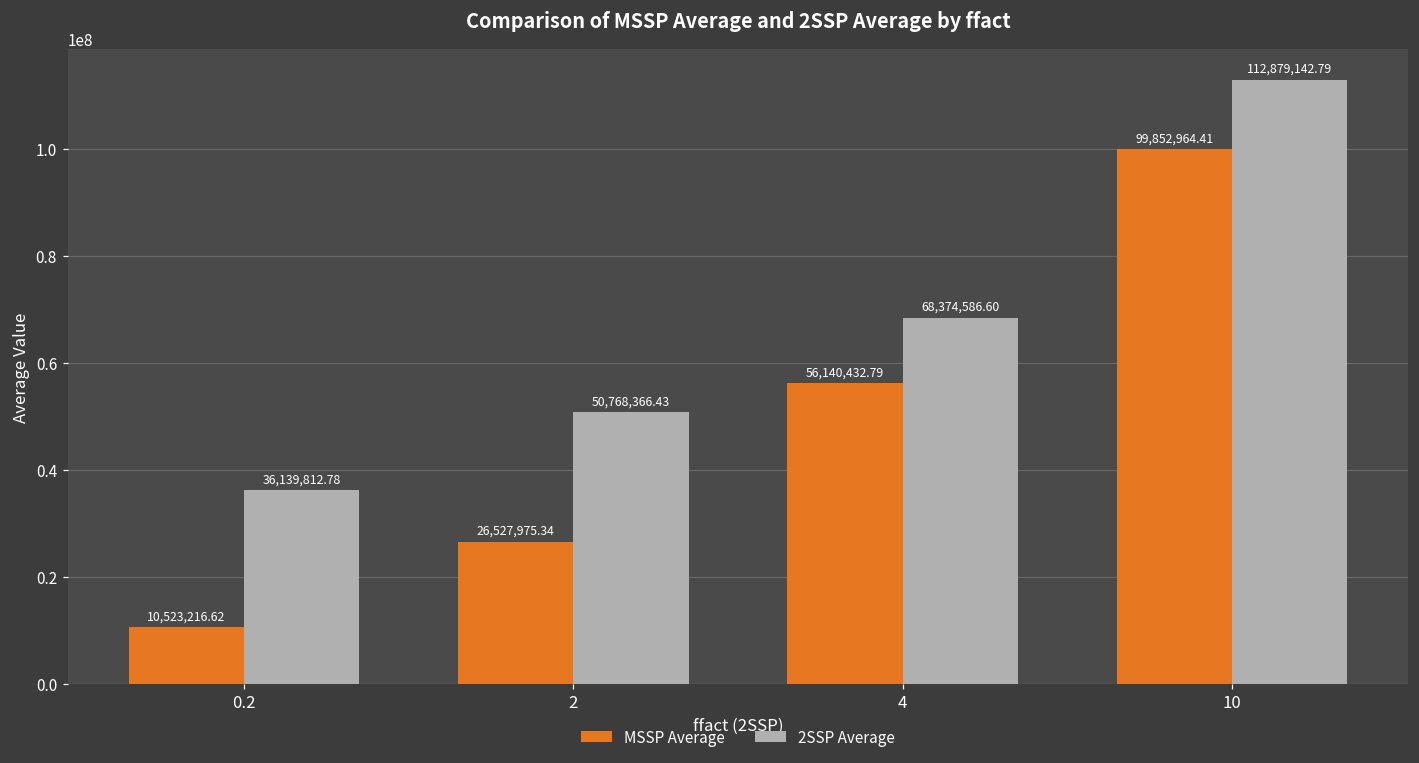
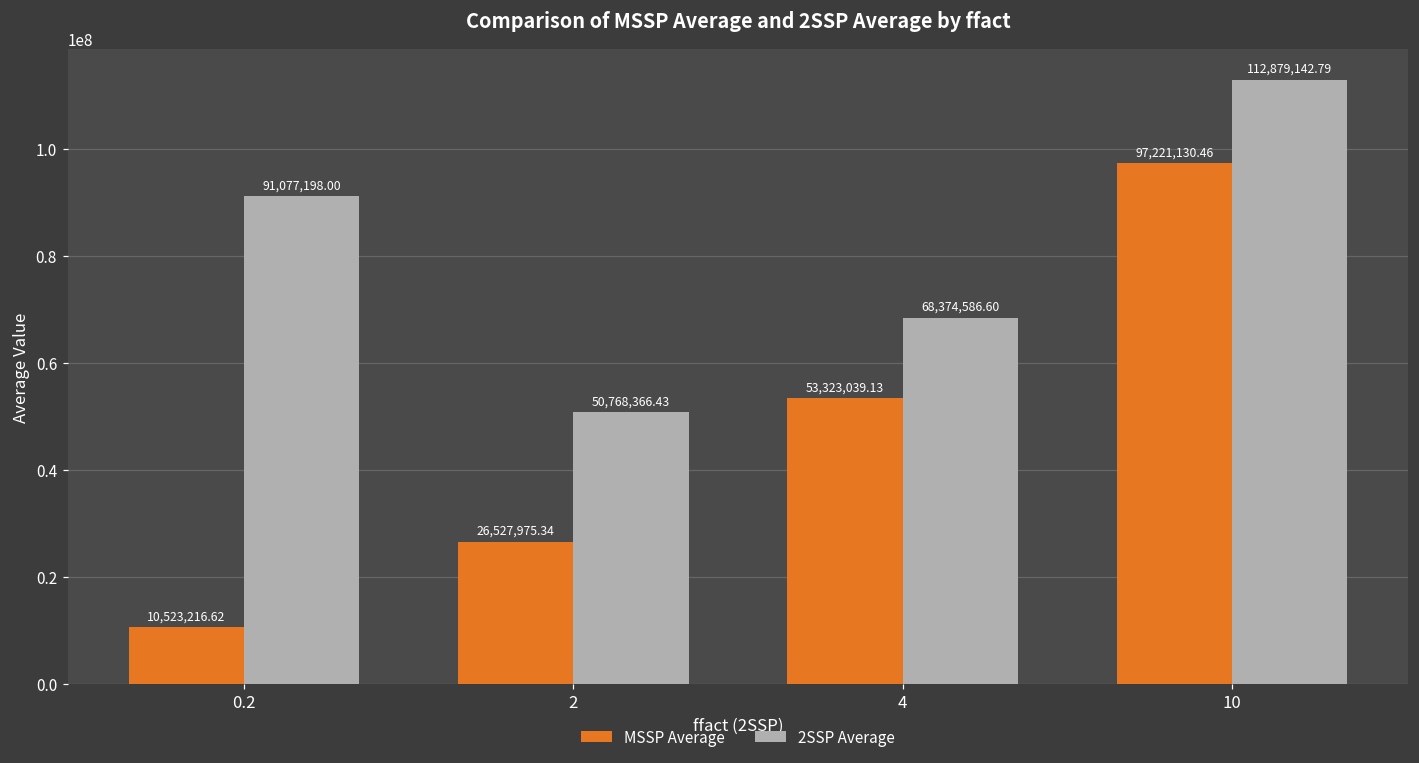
  {
    "MSSP Average": {
      "0.2": "10,523,216.62",
      "2": "26,527,975.34",
-     "4": "56,140,432.79",
-     "10": "99,852,964.41"
+     "4": "53,323,039.13",
+     "10": "97,221,130.46"
    },
    "2SSP Average": {
-     "0.2": "36,139,812.78",
+     "0.2": "91,077,198.00",
      "2": "50,768,366.43",
      "4": "68,374,586.60",
      "10": "112,879,142.79"
    }
  }
